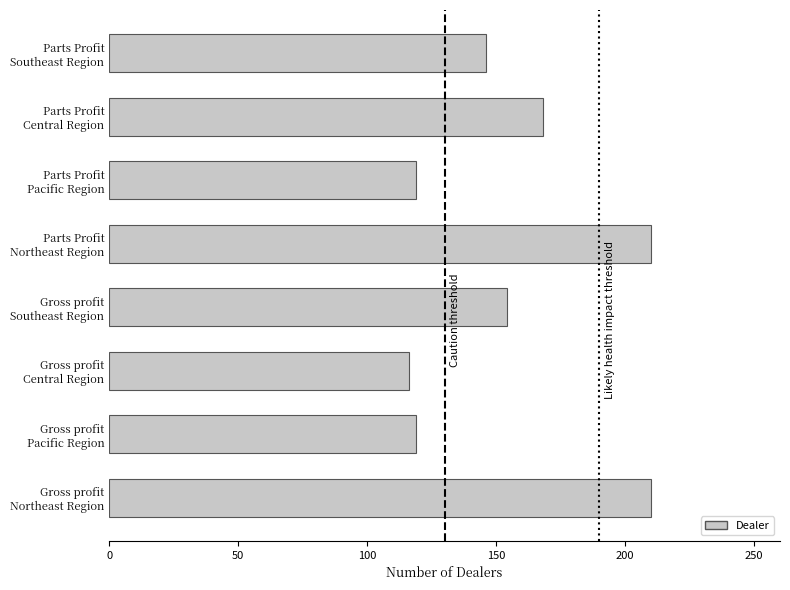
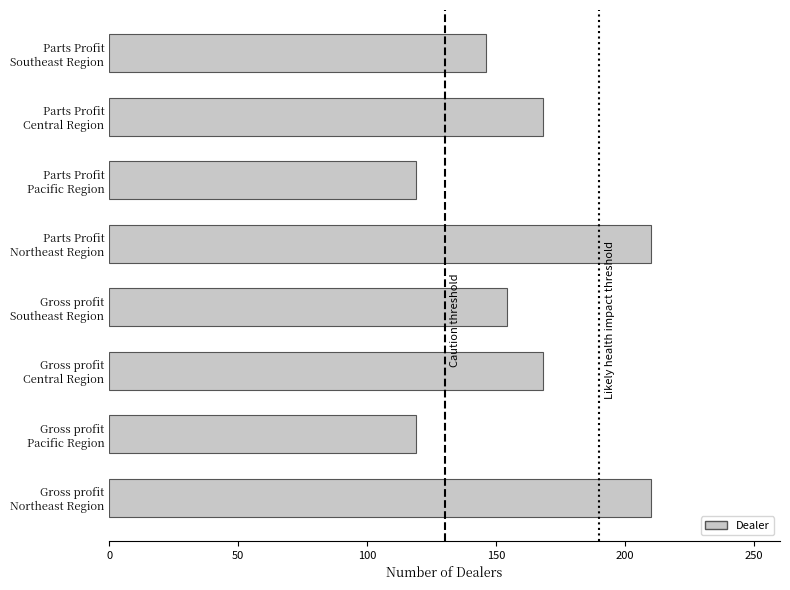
  {
    "Parts Profit Southeast Region": 146,
    "Parts Profit Central Region": 168,
    "Parts Profit Pacific Region": 119,
    "Parts Profit Northeast Region": 210,
    "Gross profit Southeast Region": 154,
-   "Gross profit Central Region": 116,
+   "Gross profit Central Region": 168,
    "Gross profit Pacific Region": 119,
    "Gross profit Northeast Region": 210
  }
